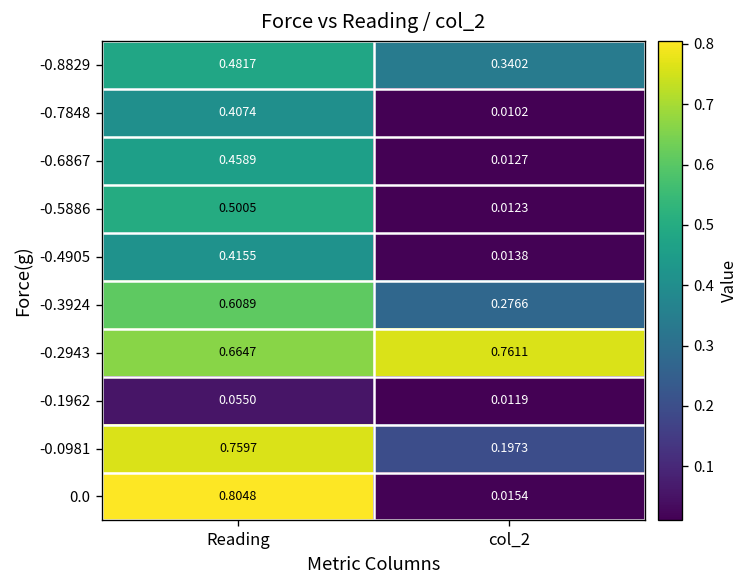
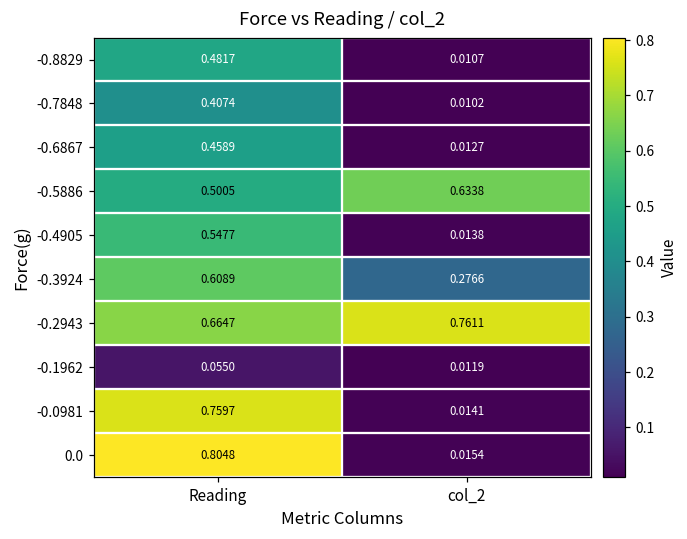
  {
    "-0.8829": {
      "Reading": 0.4817,
-     "col_2": 0.3402
+     "col_2": 0.0107
    },
    "-0.7848": {
      "Reading": 0.4074,
      "col_2": 0.0102
    },
    "-0.6867": {
      "Reading": 0.4589,
      "col_2": 0.0127
    },
    "-0.5886": {
      "Reading": 0.5005,
-     "col_2": 0.0123
+     "col_2": 0.6338
    },
    "-0.4905": {
-     "Reading": 0.4155,
+     "Reading": 0.5477,
      "col_2": 0.0138
    },
    "-0.3924": {
      "Reading": 0.6089,
      "col_2": 0.2766
    },
    "-0.2943": {
      "Reading": 0.6647,
      "col_2": 0.7611
    },
    "-0.1962": {
      "Reading": 0.0550,
      "col_2": 0.0119
    },
    "-0.0981": {
      "Reading": 0.7597,
-     "col_2": 0.1973
+     "col_2": 0.0141
    },
    "0.0": {
      "Reading": 0.8048,
      "col_2": 0.0154
    }
  }
